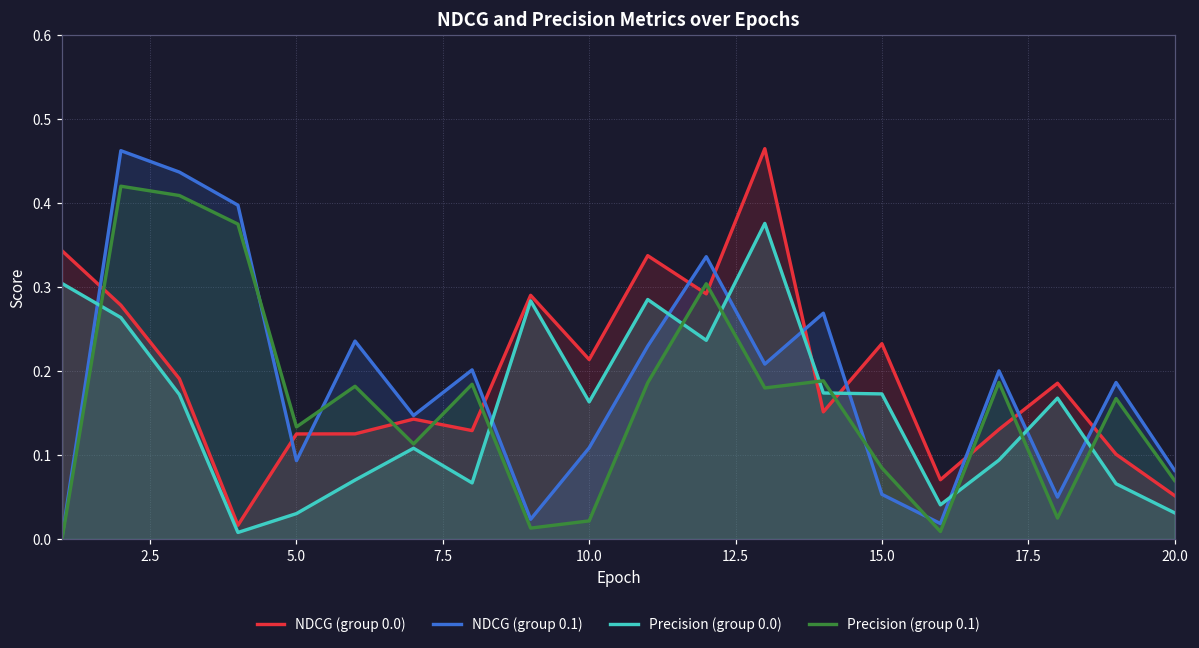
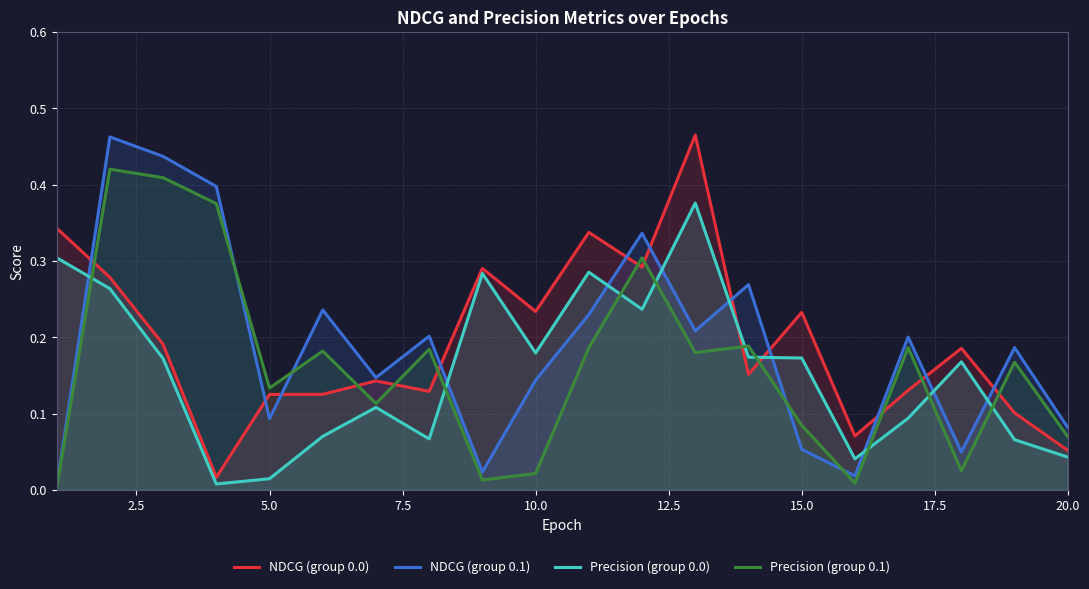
  {
    "NDCG (group 0.0)": {
      "5.0": 0.13,
-     "10.0": 0.21,
+     "10.0": 0.23,
      "15.0": 0.23,
      "20.0": 0.05
    },
    "NDCG (group 0.1)": {
      "5.0": 0.09,
-     "10.0": 0.11,
+     "10.0": 0.14,
      "15.0": 0.05,
      "20.0": 0.08
    },
    "Precision (group 0.0)": {
-     "5.0": 0.03,
-     "10.0": 0.16,
+     "5.0": 0.01,
+     "10.0": 0.18,
      "15.0": 0.17,
-     "20.0": 0.03
+     "20.0": 0.04
    },
    "Precision (group 0.1)": {
      "5.0": 0.13,
      "10.0": 0.02,
      "15.0": 0.08,
      "20.0": 0.07
    }
  }
